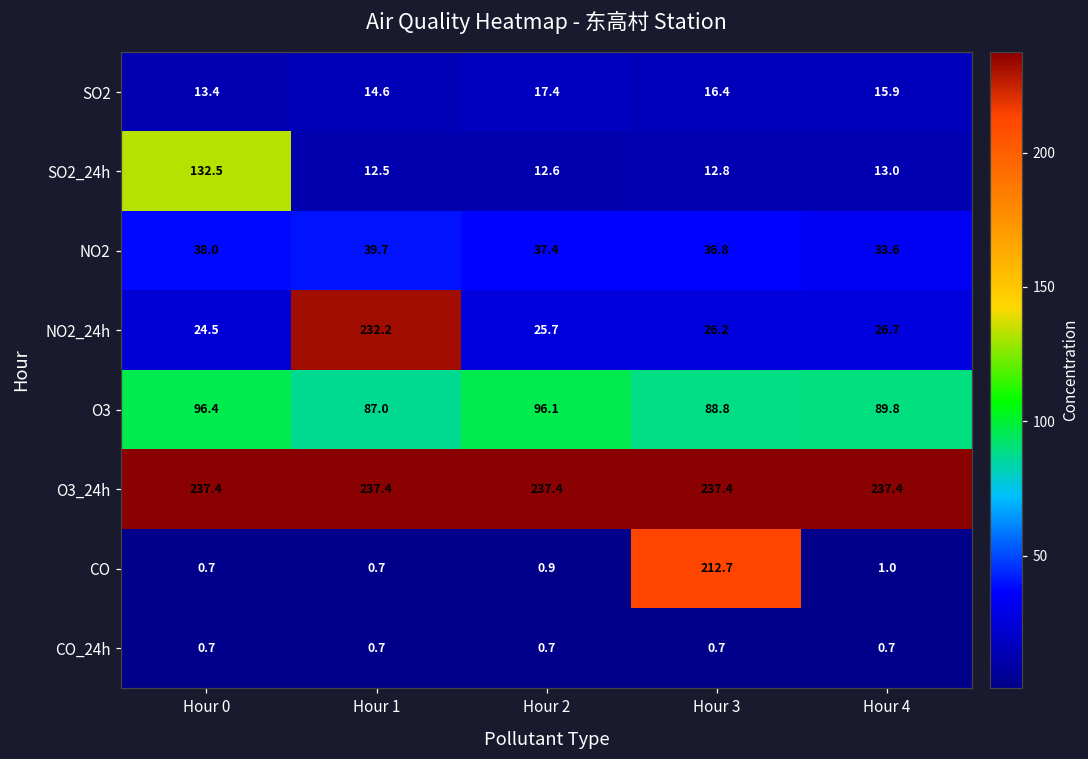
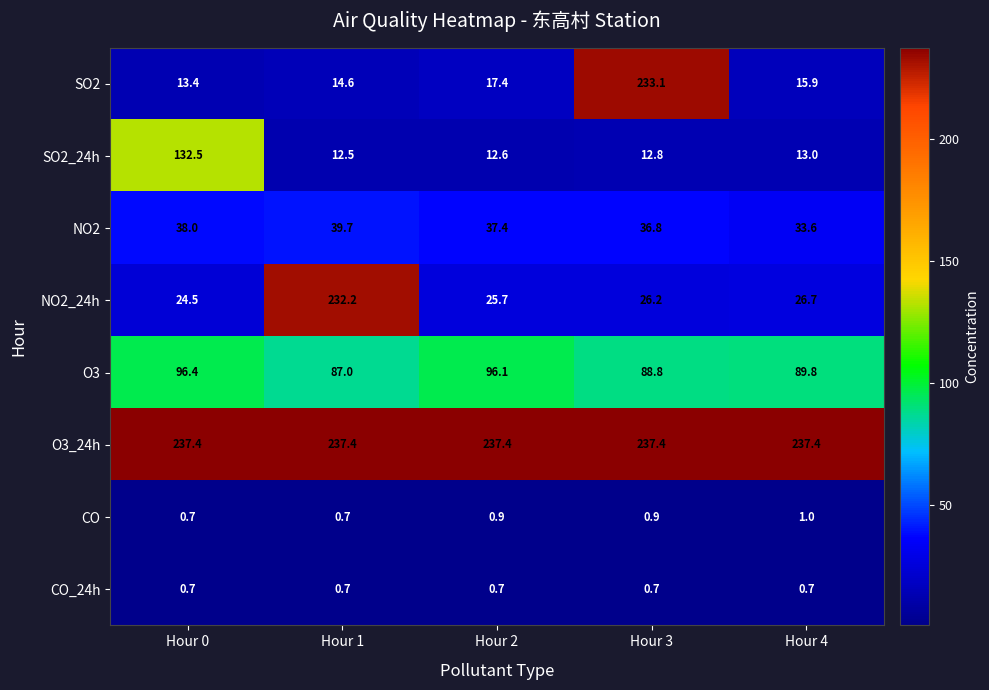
  {
    "SO2": {
      "Hour 0": 13.4,
      "Hour 1": 14.6,
      "Hour 2": 17.4,
-     "Hour 3": 16.4,
+     "Hour 3": 233.1,
      "Hour 4": 15.9
    },
    "SO2_24h": {
      "Hour 0": 132.5,
      "Hour 1": 12.5,
      "Hour 2": 12.6,
      "Hour 3": 12.8,
      "Hour 4": 13.0
    },
    "NO2": {
      "Hour 0": 38.0,
      "Hour 1": 39.7,
      "Hour 2": 37.4,
      "Hour 3": 36.8,
      "Hour 4": 33.6
    },
    "NO2_24h": {
      "Hour 0": 24.5,
      "Hour 1": 232.2,
      "Hour 2": 25.7,
      "Hour 3": 26.2,
      "Hour 4": 26.7
    },
    "O3": {
      "Hour 0": 96.4,
      "Hour 1": 87.0,
      "Hour 2": 96.1,
      "Hour 3": 88.8,
      "Hour 4": 89.8
    },
    "O3_24h": {
      "Hour 0": 237.4,
      "Hour 1": 237.4,
      "Hour 2": 237.4,
      "Hour 3": 237.4,
      "Hour 4": 237.4
    },
    "CO": {
      "Hour 0": 0.7,
      "Hour 1": 0.7,
      "Hour 2": 0.9,
-     "Hour 3": 212.7,
+     "Hour 3": 0.9,
      "Hour 4": 1.0
    },
    "CO_24h": {
      "Hour 0": 0.7,
      "Hour 1": 0.7,
      "Hour 2": 0.7,
      "Hour 3": 0.7,
      "Hour 4": 0.7
    }
  }
